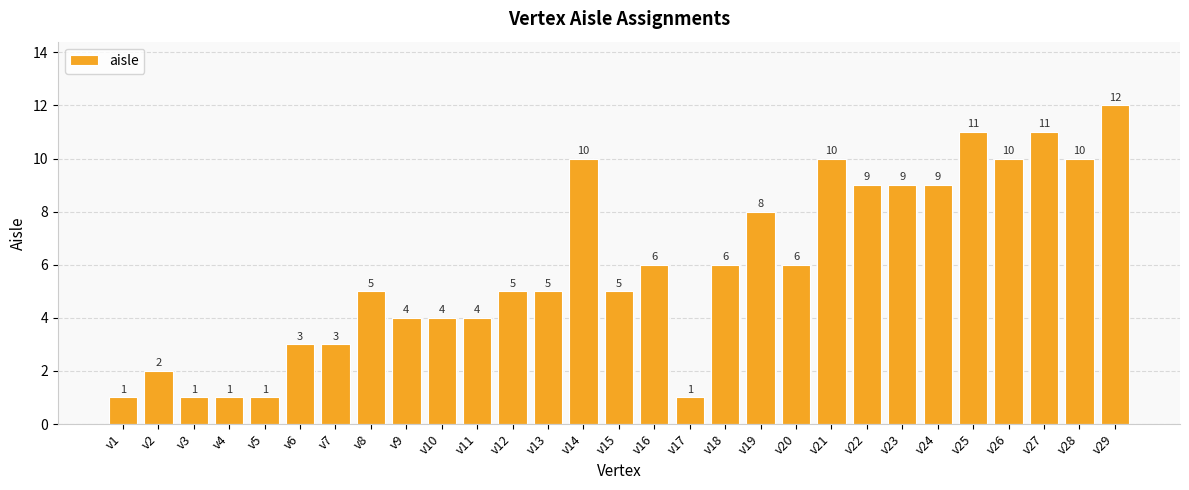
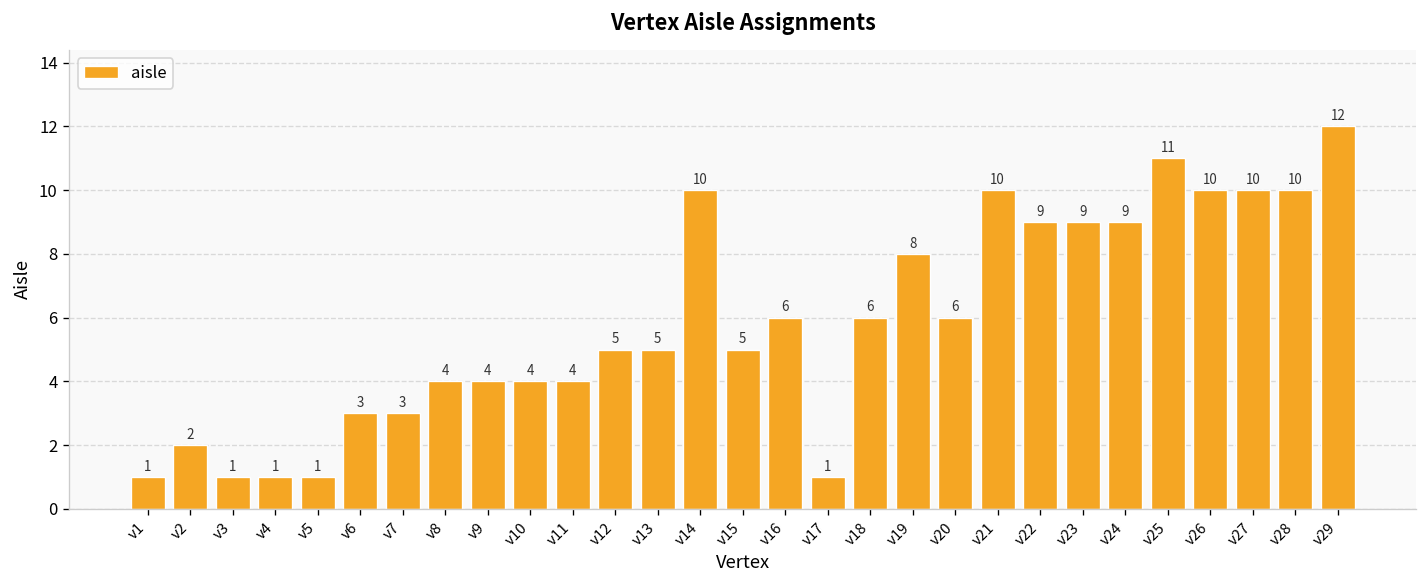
  {
    "v1": 1,
    "v2": 2,
    "v3": 1,
    "v4": 1,
    "v5": 1,
    "v6": 3,
    "v7": 3,
-   "v8": 5,
+   "v8": 4,
    "v9": 4,
    "v10": 4,
    "v11": 4,
    "v12": 5,
    "v13": 5,
    "v14": 10,
    "v15": 5,
    "v16": 6,
    "v17": 1,
    "v18": 6,
    "v19": 8,
    "v20": 6,
    "v21": 10,
    "v22": 9,
    "v23": 9,
    "v24": 9,
    "v25": 11,
    "v26": 10,
-   "v27": 11,
+   "v27": 10,
    "v28": 10,
    "v29": 12
  }
